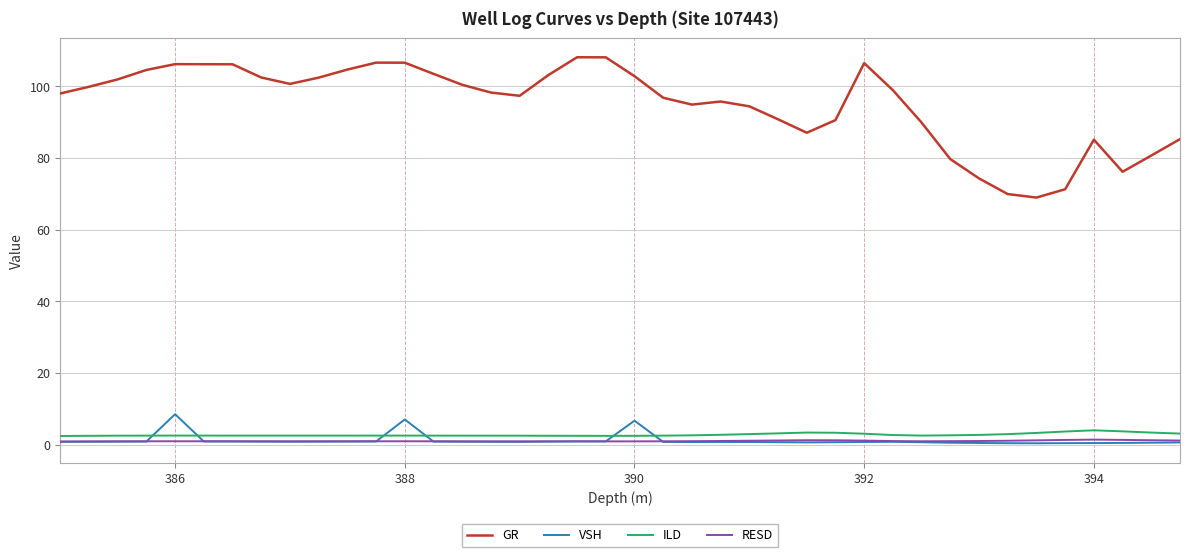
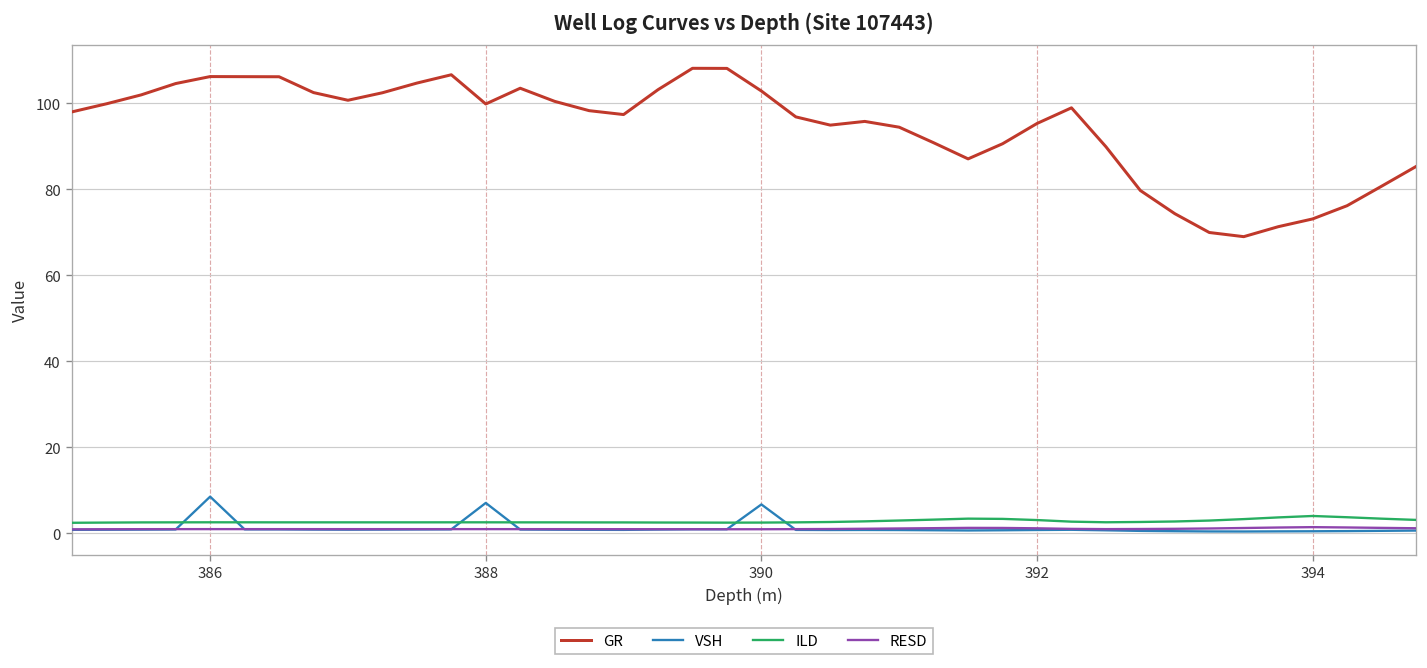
  {
    "GR": {
      "386": 106,
-     "388": 107,
+     "388": 100,
      "390": 103,
-     "392": 107,
-     "394": 85
+     "392": 95,
+     "394": 73
    },
    "VSH": {
      "386": 8,
      "388": 7,
      "390": 7,
      "394": 0
    },
    "ILD": {
      "386": 3,
      "388": 3,
      "390": 2,
      "392": 3,
      "394": 4
    },
    "RESD": {
      "386": 1,
      "388": 1,
      "390": 1,
      "394": 1
    }
  }
